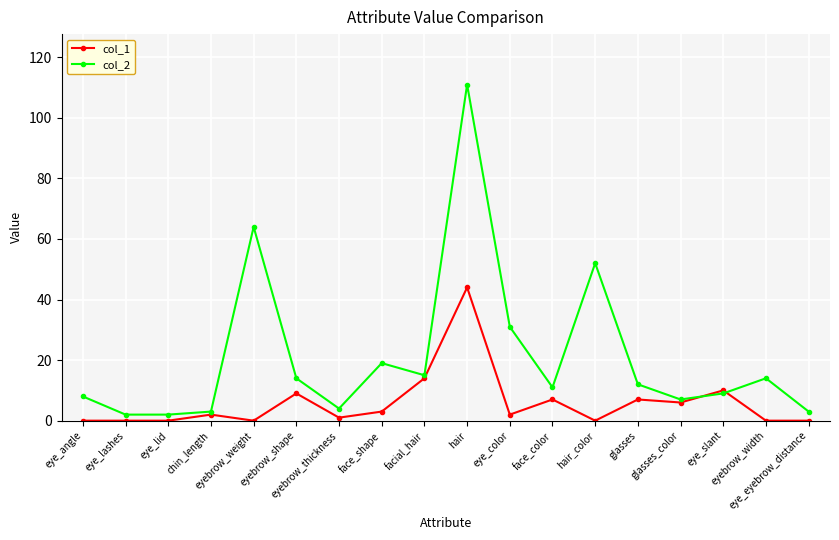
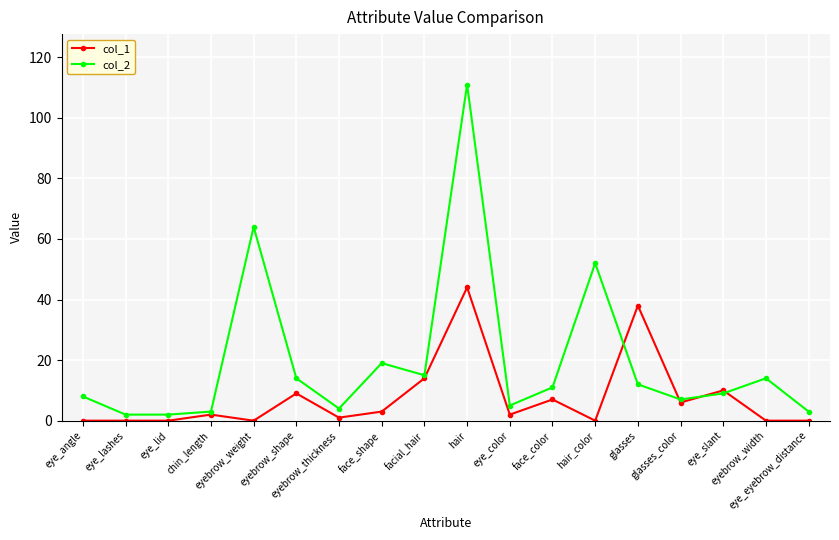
  {
    "col_1": {
      "eye_angle": 0,
      "eye_lashes": 0,
      "eye_lid": 0,
      "chin_length": 2,
      "eyebrow_weight": 0,
      "eyebrow_shape": 9,
      "eyebrow_thickness": 1,
      "face_shape": 3,
      "facial_hair": 14,
      "hair": 44,
      "eye_color": 2,
      "face_color": 7,
      "hair_color": 0,
-     "glasses": 7,
+     "glasses": 38,
      "glasses_color": 6,
      "eye_slant": 10,
      "eyebrow_width": 0,
      "eye_eyebrow_distance": 0
    },
    "col_2": {
      "eye_angle": 8,
      "eye_lashes": 2,
      "eye_lid": 2,
      "chin_length": 3,
      "eyebrow_weight": 64,
      "eyebrow_shape": 14,
      "eyebrow_thickness": 4,
      "face_shape": 19,
      "facial_hair": 15,
      "hair": 111,
-     "eye_color": 31,
+     "eye_color": 5,
      "face_color": 11,
      "hair_color": 52,
      "glasses": 12,
      "glasses_color": 7,
      "eye_slant": 9,
      "eyebrow_width": 14,
      "eye_eyebrow_distance": 3
    }
  }
